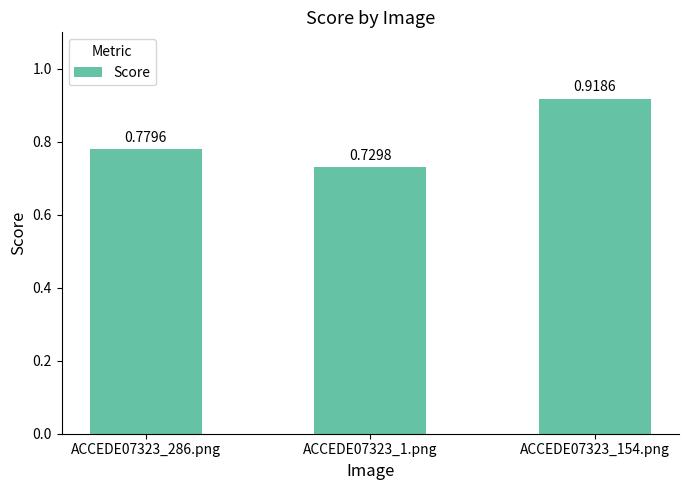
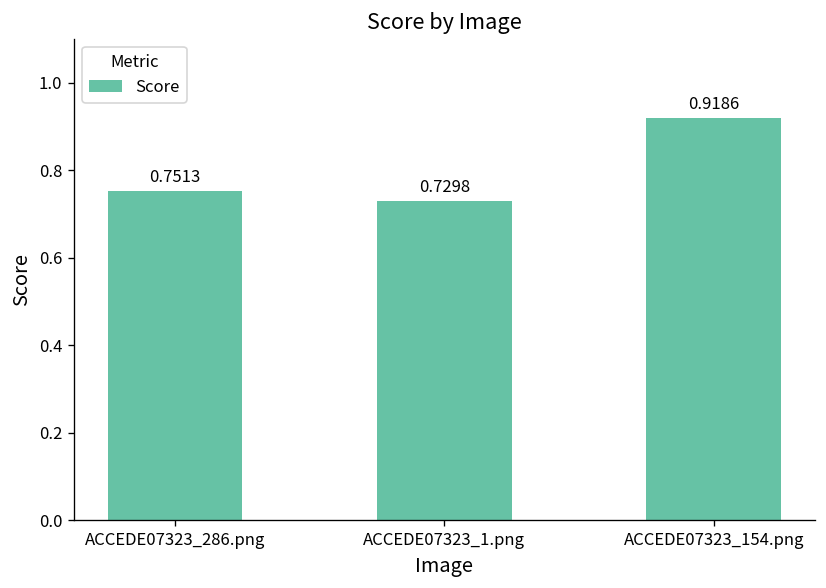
  {
-   "ACCEDE07323_286.png": 0.7796,
+   "ACCEDE07323_286.png": 0.7513,
    "ACCEDE07323_1.png": 0.7298,
    "ACCEDE07323_154.png": 0.9186
  }
